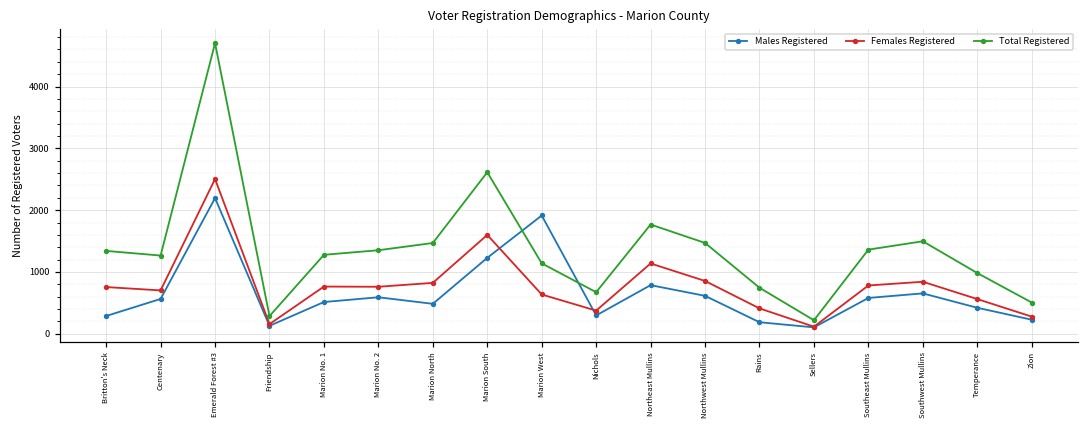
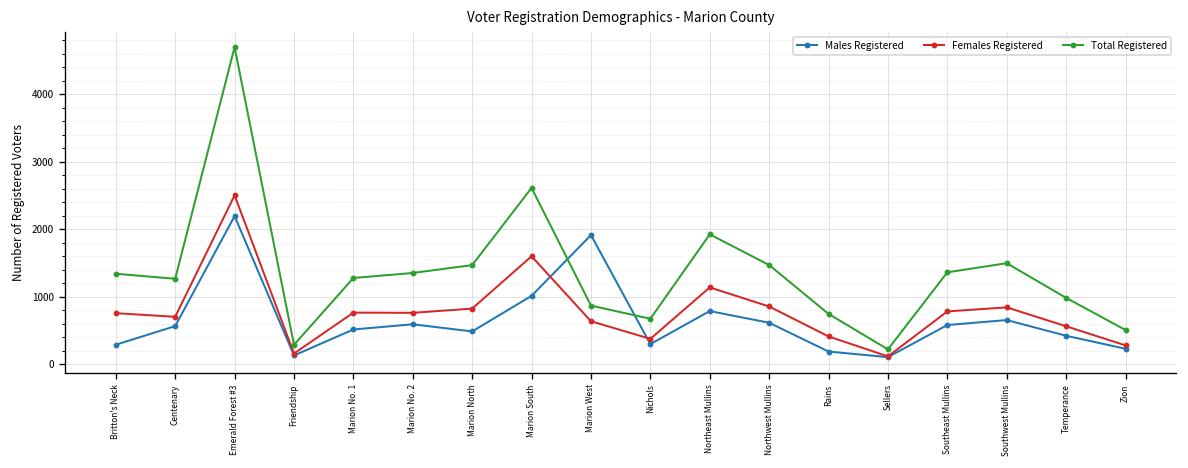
  {
    "Males Registered": {
      "Britton's Neck": 300,
      "Centenary": 600,
      "Emerald Forest #3": 2200,
      "Marion No. 1": 500,
      "Marion No. 2": 600,
      "Marion North": 500,
-     "Marion South": 1200,
+     "Marion South": 1000,
      "Marion West": 1900,
      "Nichols": 300,
      "Northeast Mullins": 800,
      "Northwest Mullins": 600,
      "Rains": 200,
      "Southeast Mullins": 600,
      "Southwest Mullins": 700,
      "Temperance": 400,
      "Zion": 200
    },
    "Females Registered": {
      "Britton's Neck": 800,
      "Centenary": 700,
      "Emerald Forest #3": 2500,
      "Marion No. 1": 800,
      "Marion No. 2": 800,
      "Marion North": 800,
      "Marion South": 1600,
      "Marion West": 600,
      "Nichols": 400,
      "Northeast Mullins": 1100,
      "Northwest Mullins": 900,
      "Rains": 400,
      "Southeast Mullins": 800,
      "Southwest Mullins": 800,
      "Temperance": 600,
      "Zion": 300
    },
    "Total Registered": {
      "Britton's Neck": 1300,
      "Centenary": 1300,
      "Emerald Forest #3": 4700,
      "Friendship": 300,
      "Marion No. 1": 1300,
      "Marion No. 2": 1400,
      "Marion North": 1500,
      "Marion South": 2600,
-     "Marion West": 1100,
+     "Marion West": 900,
      "Nichols": 700,
-     "Northeast Mullins": 1800,
+     "Northeast Mullins": 1900,
      "Northwest Mullins": 1500,
      "Rains": 700,
      "Sellers": 200,
      "Southeast Mullins": 1400,
      "Southwest Mullins": 1500,
      "Temperance": 1000,
      "Zion": 500
    }
  }
